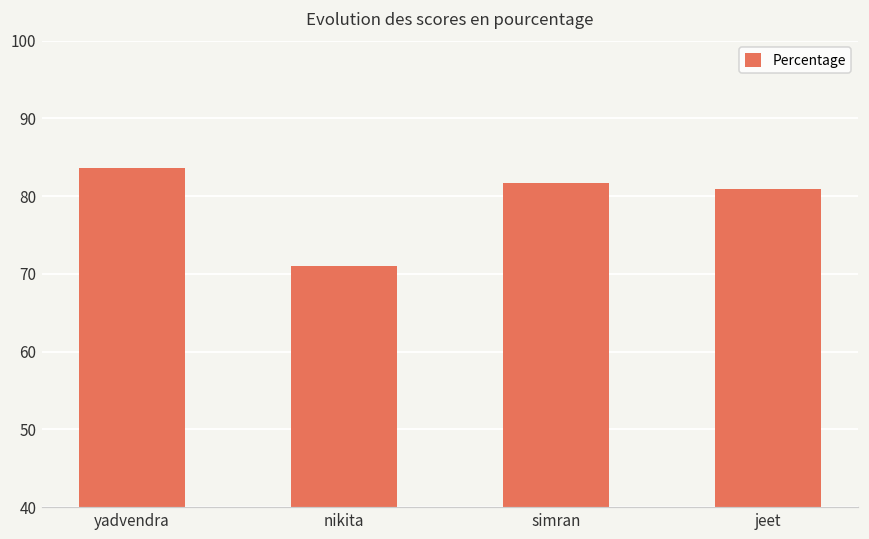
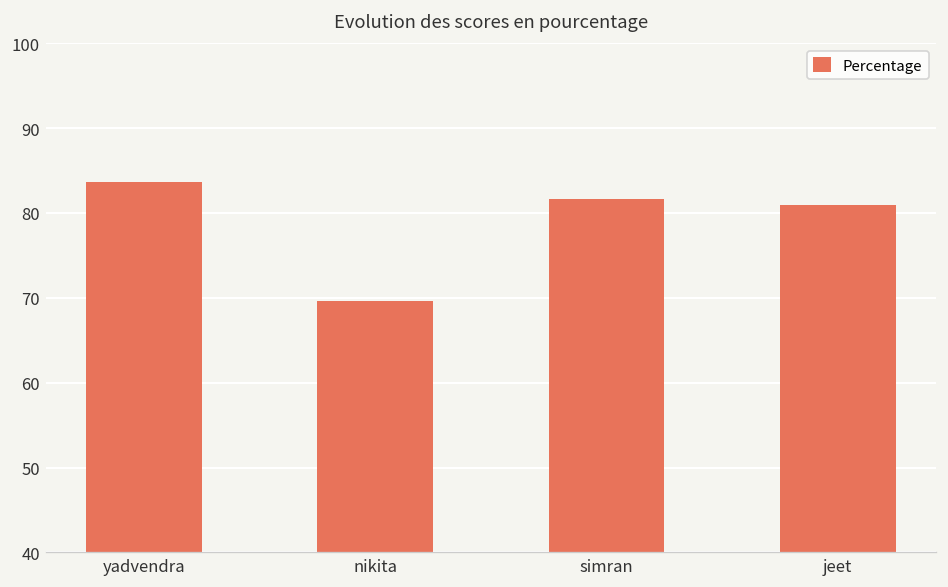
  {
    "yadvendra": 84,
-   "nikita": 71,
+   "nikita": 70,
    "simran": 82,
    "jeet": 81
  }
